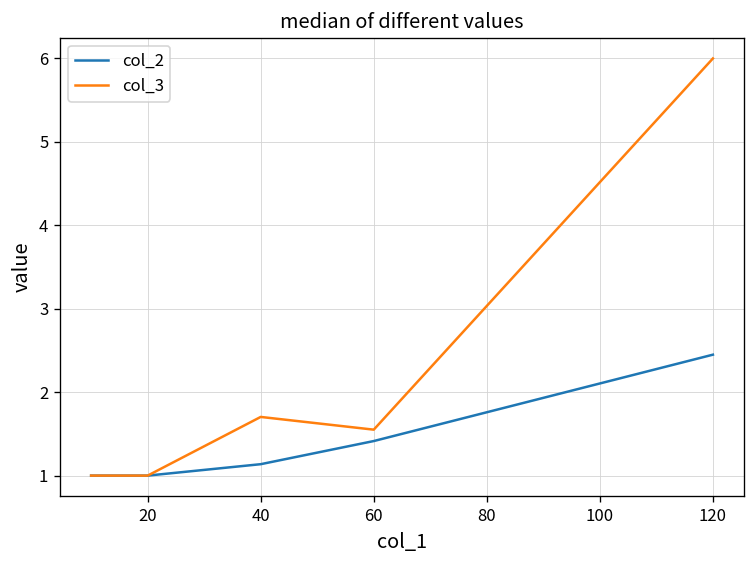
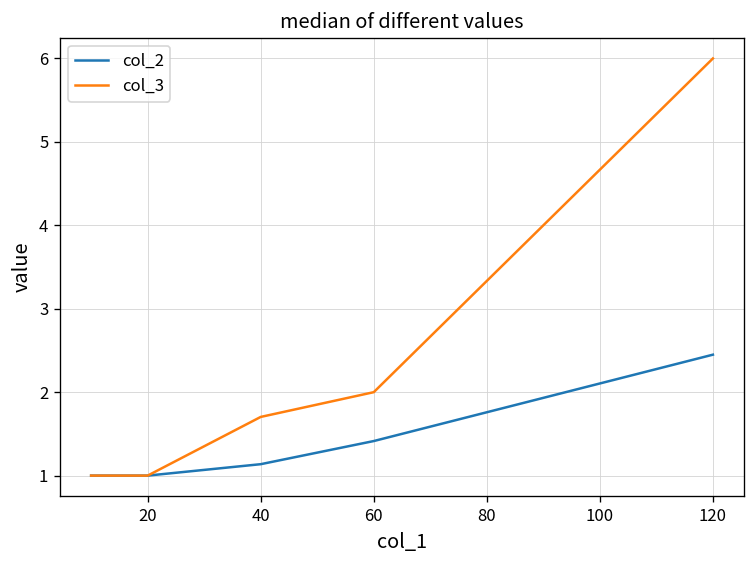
  {
    "col_2": {
      "40": 1.1,
      "60": 1.4,
      "120": 2.4
    },
    "col_3": {
      "40": 1.7,
-     "60": 1.6,
+     "60": 2.0,
      "120": 6.0
    }
  }
